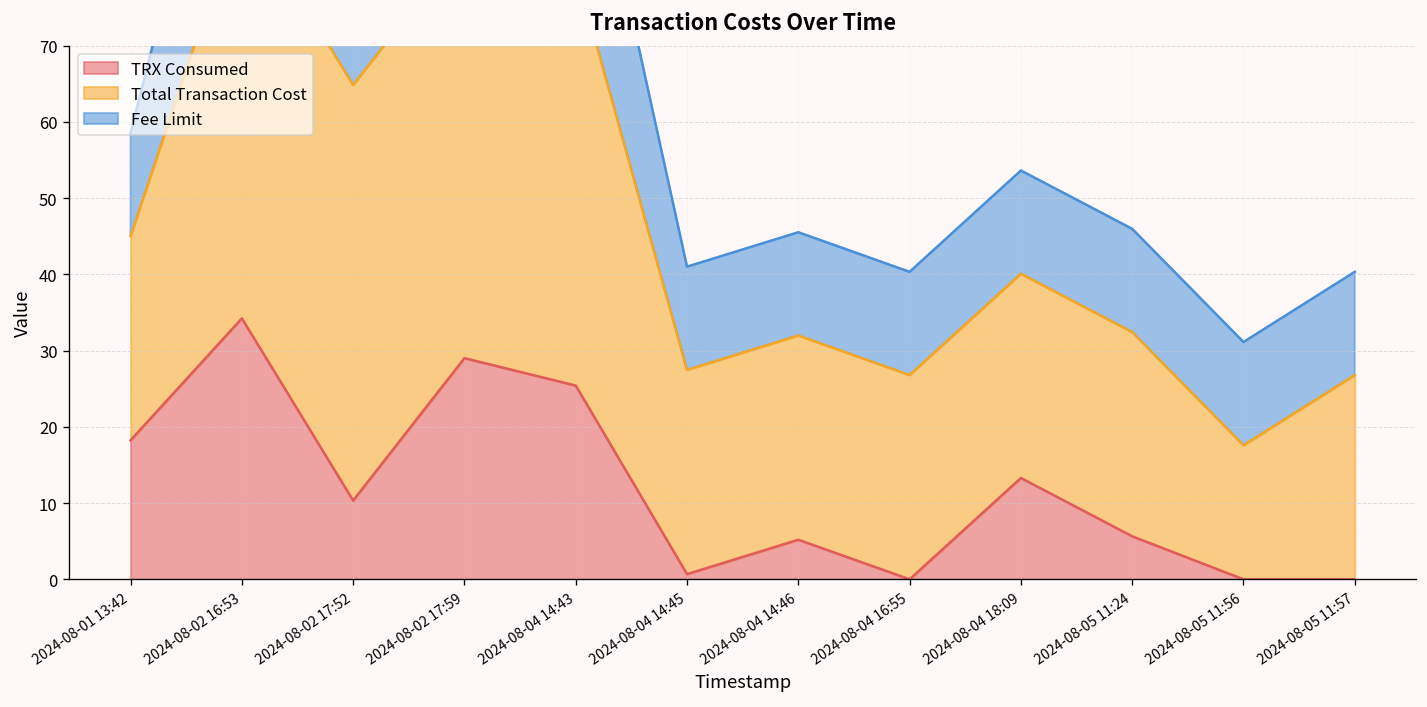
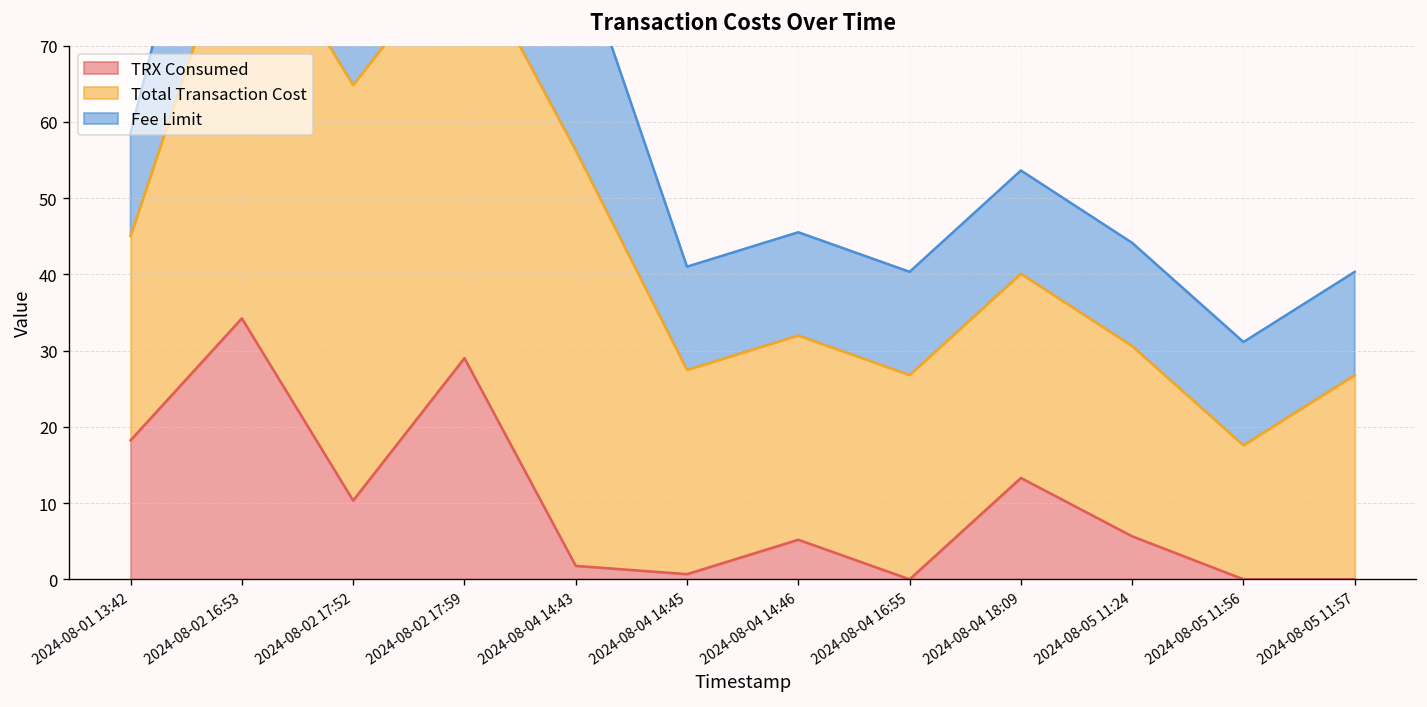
  {
    "TRX Consumed": {
      "2024-08-01 13:42": 18,
      "2024-08-02 16:53": 34,
      "2024-08-02 17:52": 10,
      "2024-08-02 17:59": 29,
-     "2024-08-04 14:43": 25,
+     "2024-08-04 14:43": 2,
      "2024-08-04 14:45": 1,
      "2024-08-04 14:46": 5,
      "2024-08-04 16:55": 0,
      "2024-08-04 18:09": 13,
      "2024-08-05 11:24": 6,
      "2024-08-05 11:56": 0,
      "2024-08-05 11:57": 0
    },
    "Total Transaction Cost": {
      "2024-08-01 13:42": 27,
      "2024-08-02 17:52": 55,
      "2024-08-04 14:45": 27,
      "2024-08-04 14:46": 27,
      "2024-08-04 16:55": 27,
      "2024-08-04 18:09": 27,
-     "2024-08-05 11:24": 27,
+     "2024-08-05 11:24": 25,
      "2024-08-05 11:56": 18,
      "2024-08-05 11:57": 27
    },
    "Fee Limit": {
      "2024-08-04 14:45": 14,
      "2024-08-04 14:46": 14,
      "2024-08-04 16:55": 14,
      "2024-08-04 18:09": 14,
      "2024-08-05 11:24": 14,
      "2024-08-05 11:56": 14,
      "2024-08-05 11:57": 14
    }
  }
